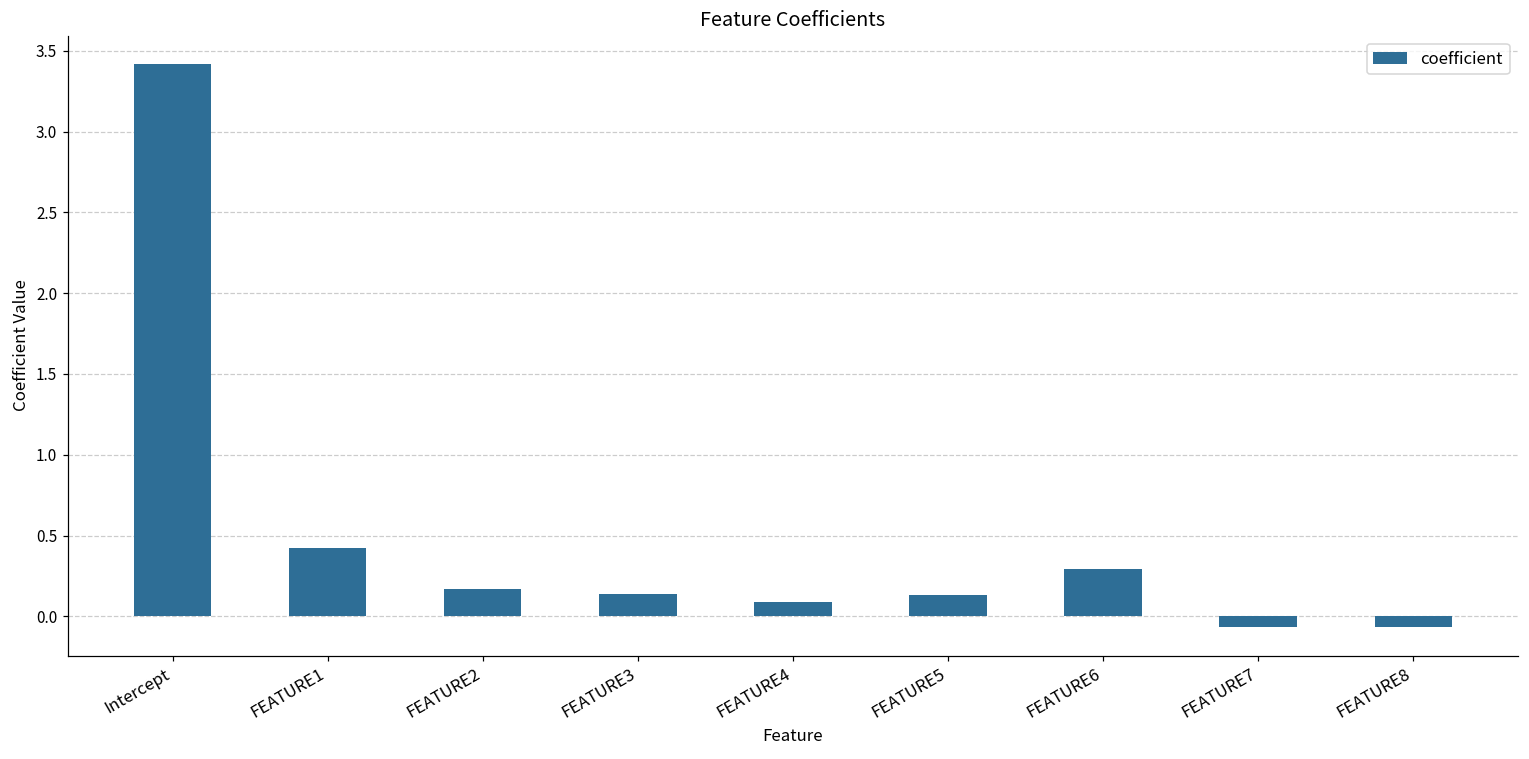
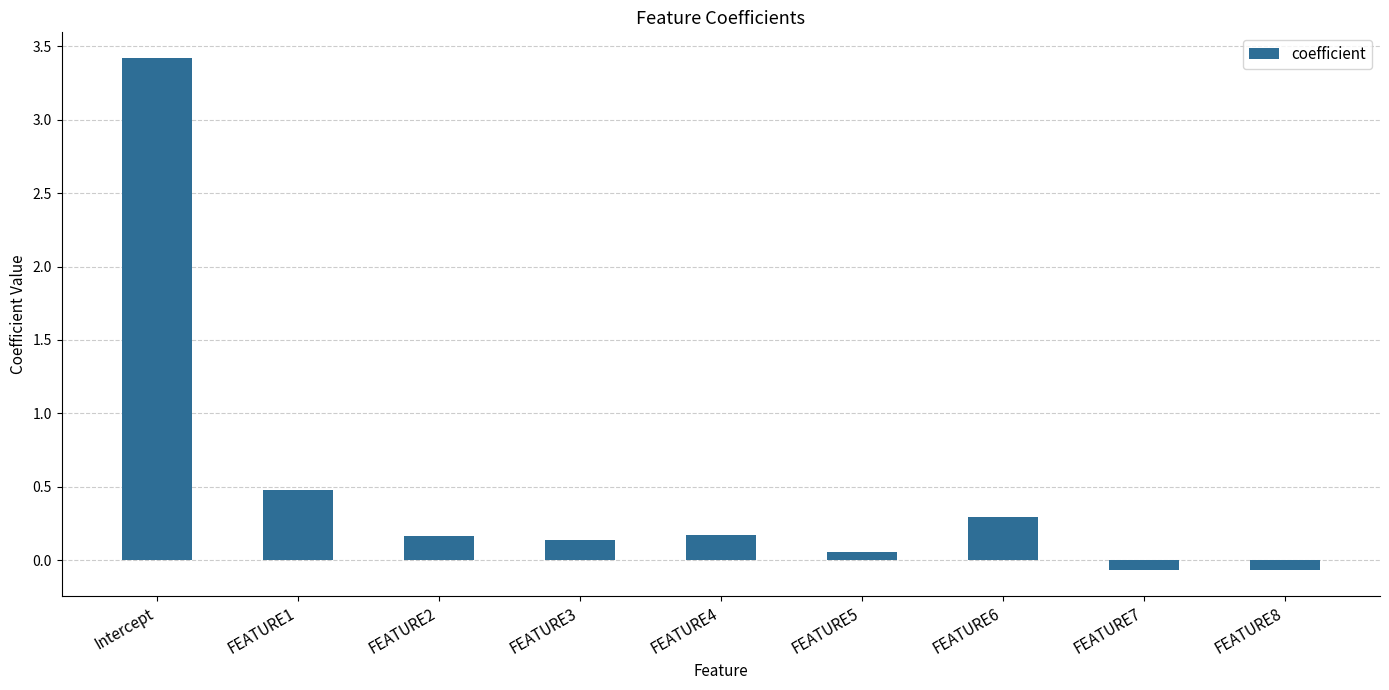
  {
    "Intercept": 3.42,
-   "FEATURE1": 0.42,
+   "FEATURE1": 0.48,
    "FEATURE2": 0.17,
    "FEATURE3": 0.14,
-   "FEATURE4": 0.09,
-   "FEATURE5": 0.13,
+   "FEATURE4": 0.17,
+   "FEATURE5": 0.06,
    "FEATURE6": 0.30,
    "FEATURE7": -0.06,
    "FEATURE8": -0.07
  }
